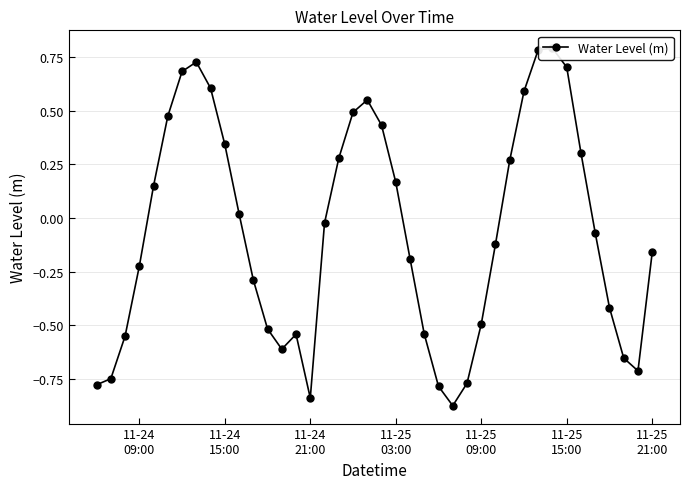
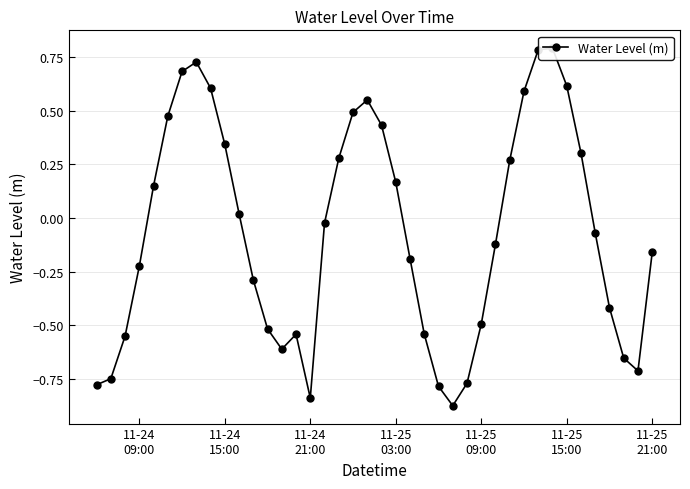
  {
    "11-24 09:00": -0.22,
    "11-24 15:00": 0.34,
    "11-24 21:00": -0.84,
    "11-25 03:00": 0.17,
    "11-25 09:00": -0.50,
-   "11-25 15:00": 0.70,
+   "11-25 15:00": 0.62,
    "11-25 21:00": -0.16
  }
